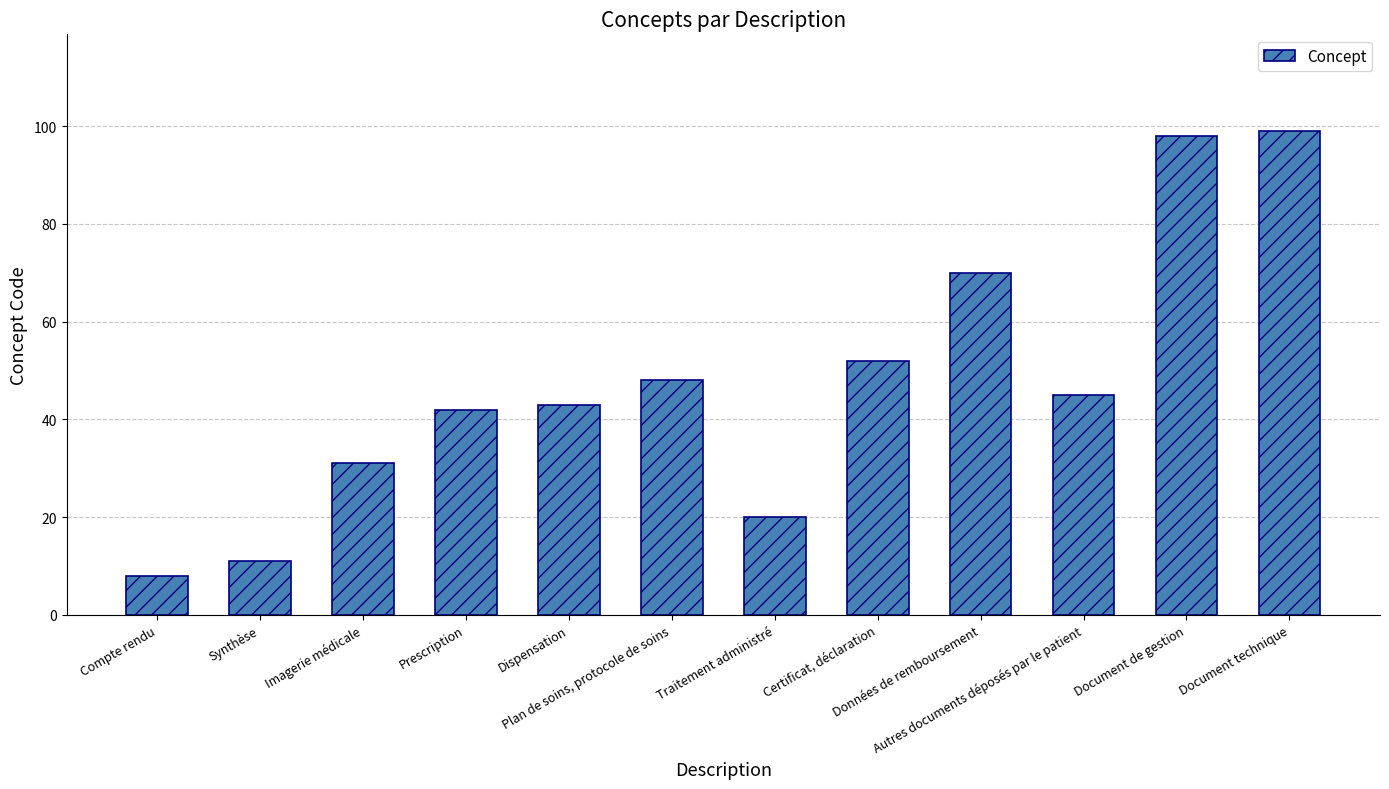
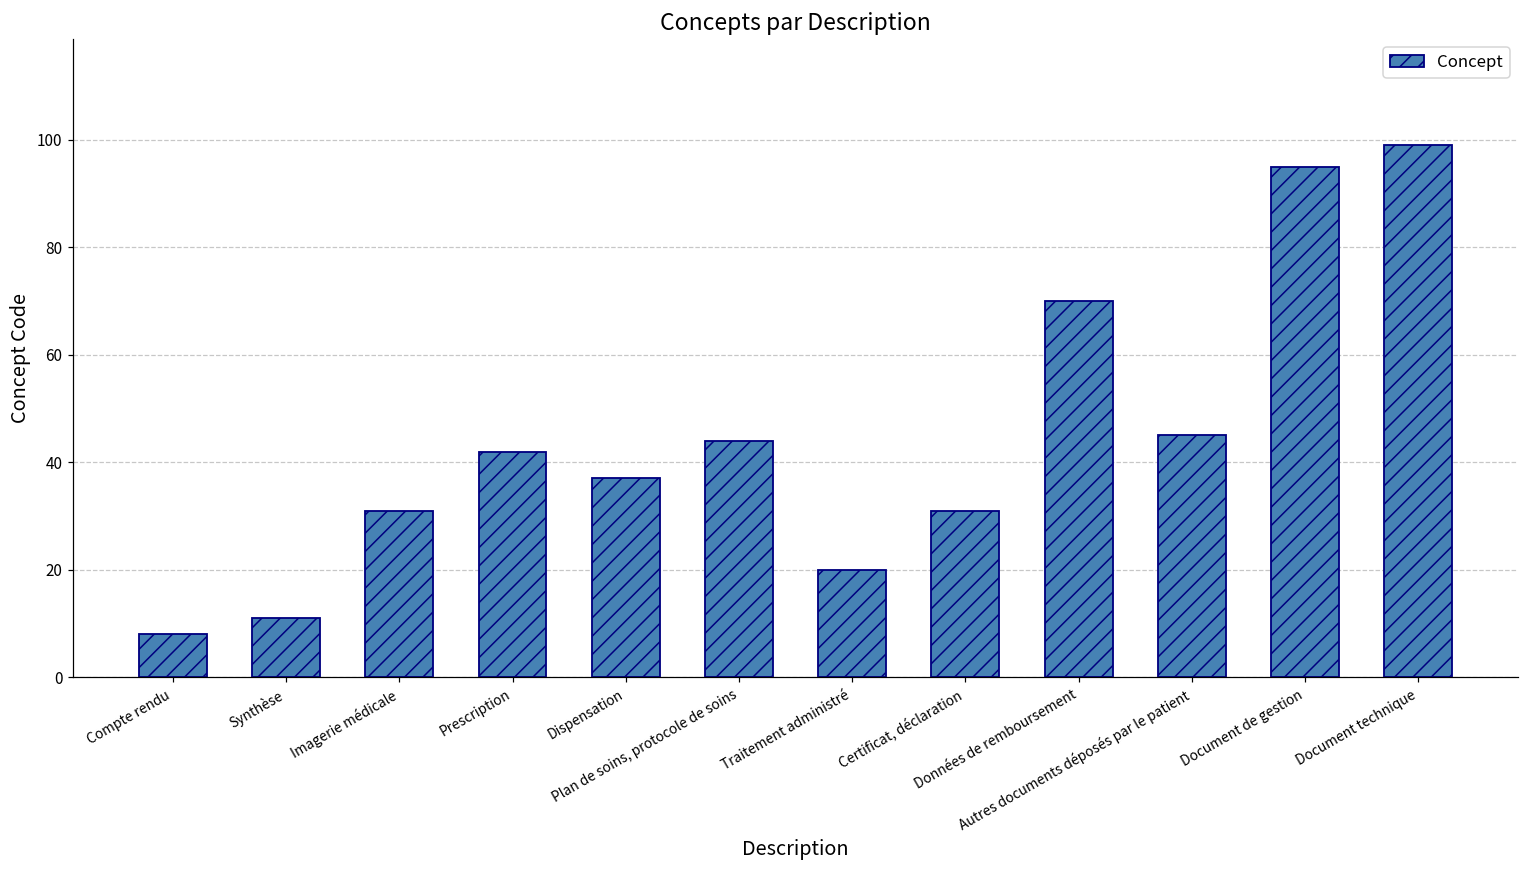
  {
    "Compte rendu": 8,
    "Synthèse": 11,
    "Imagerie médicale": 31,
    "Prescription": 42,
-   "Dispensation": 43,
-   "Plan de soins, protocole de soins": 48,
+   "Dispensation": 37,
+   "Plan de soins, protocole de soins": 44,
    "Traitement administré": 20,
-   "Certificat, déclaration": 52,
+   "Certificat, déclaration": 31,
    "Données de remboursement": 70,
    "Autres documents déposés par le patient": 45,
-   "Document de gestion": 98,
+   "Document de gestion": 95,
    "Document technique": 99
  }
